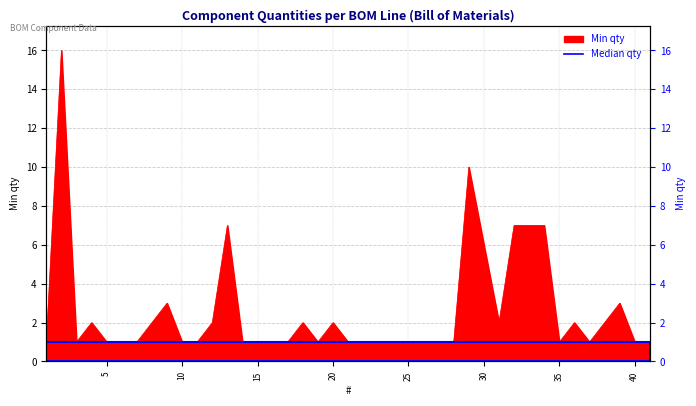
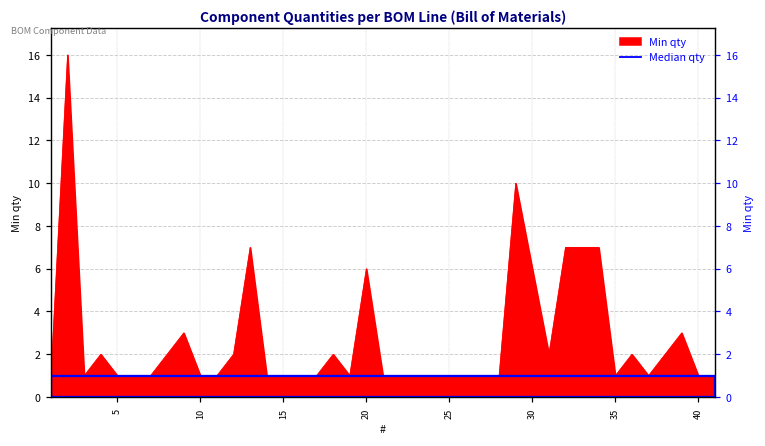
  {
    "5": 1,
    "10": 1,
    "15": 1,
-   "20": 2,
+   "20": 6,
    "25": 1,
    "35": 1,
    "40": 1
  }
